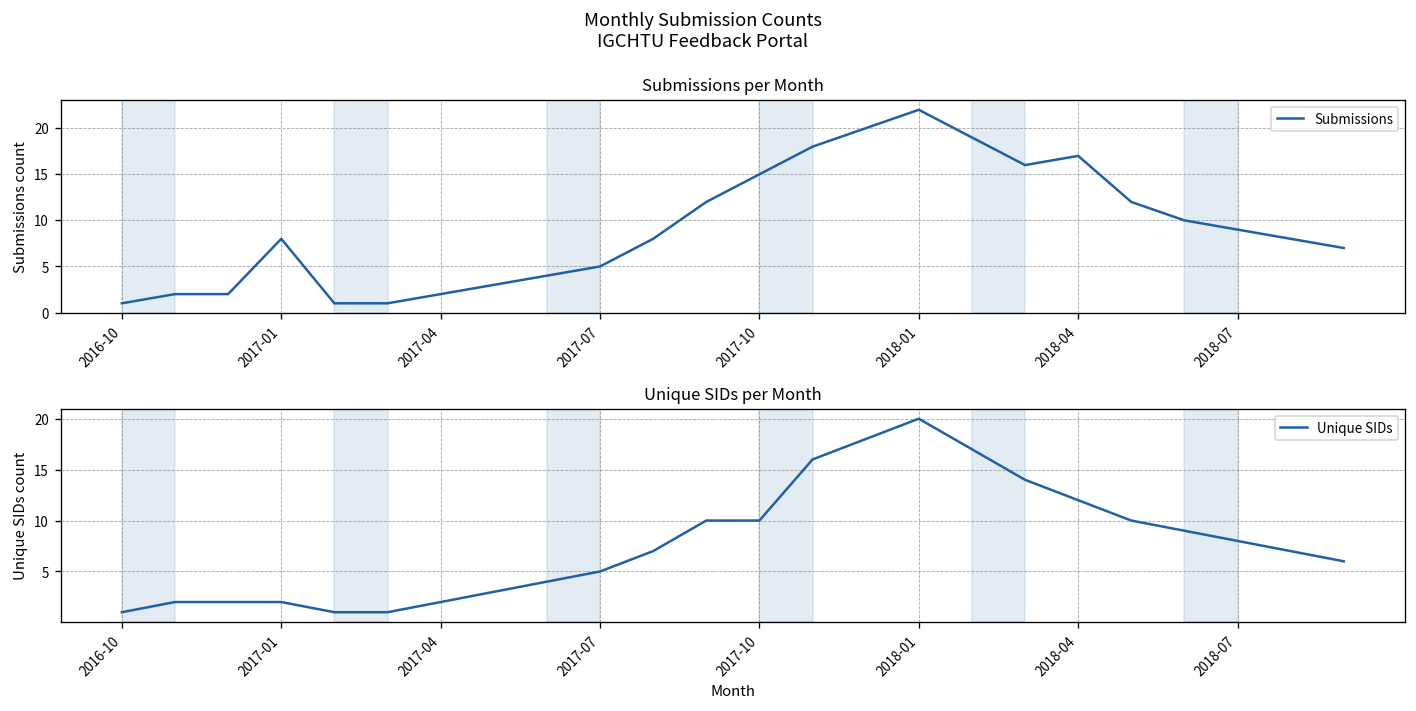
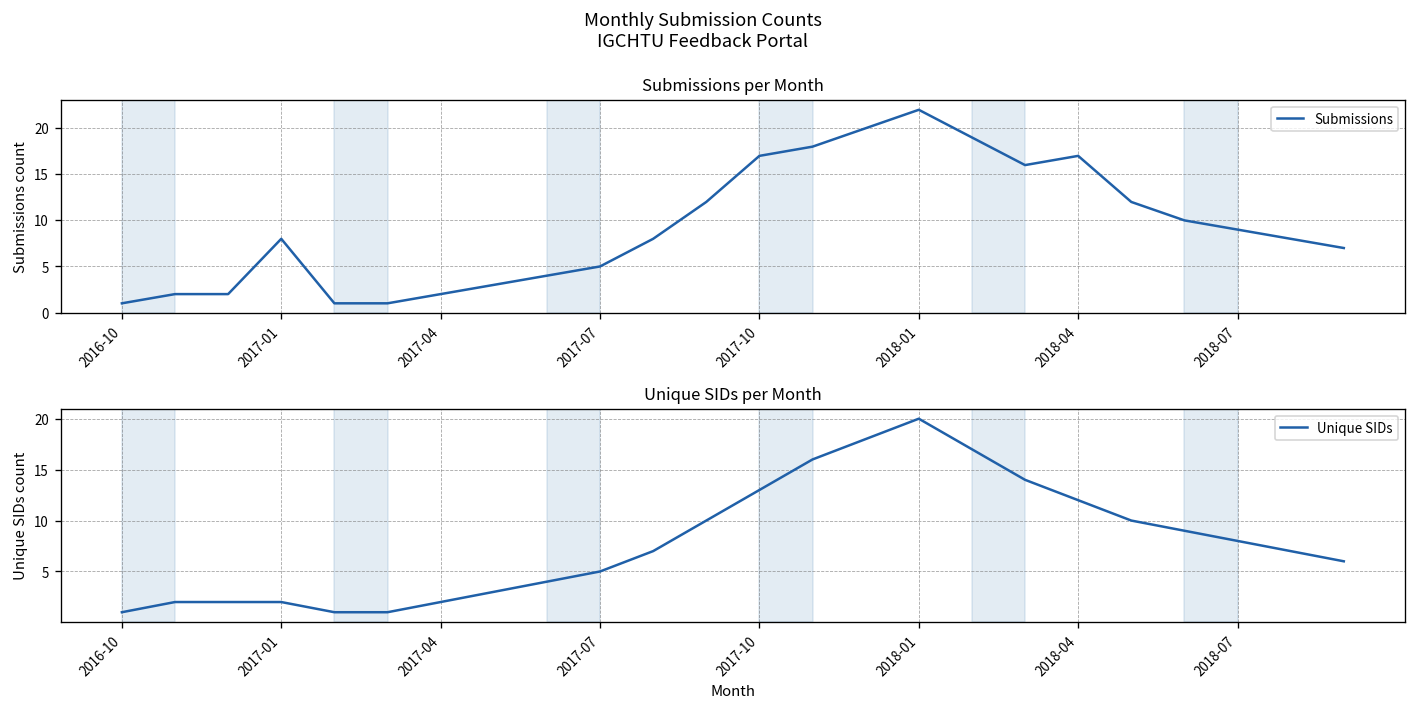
  {
    "Submissions per Month": {
      "2016-10": 1,
      "2017-01": 8,
      "2017-04": 2,
      "2017-07": 5,
-     "2017-10": 15,
+     "2017-10": 17,
      "2018-01": 22,
      "2018-04": 17,
      "2018-07": 9
    },
    "Unique SIDs per Month": {
      "2016-10": 1,
      "2017-01": 2,
      "2017-04": 2,
      "2017-07": 5,
-     "2017-10": 10,
+     "2017-10": 13,
      "2018-01": 20,
      "2018-04": 12,
      "2018-07": 8
    }
  }
